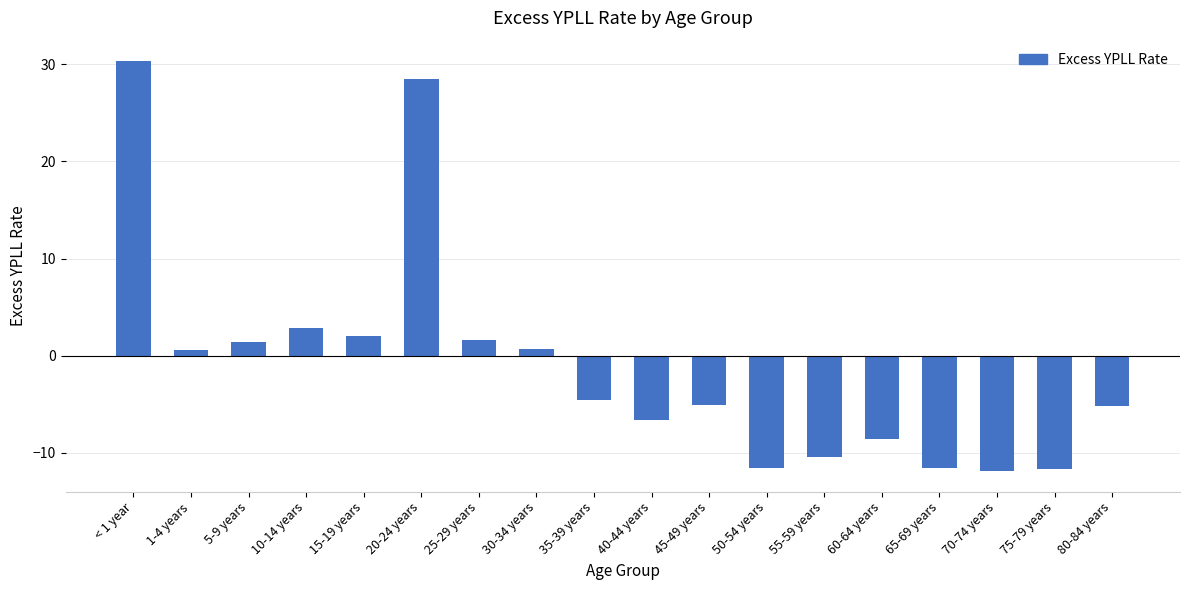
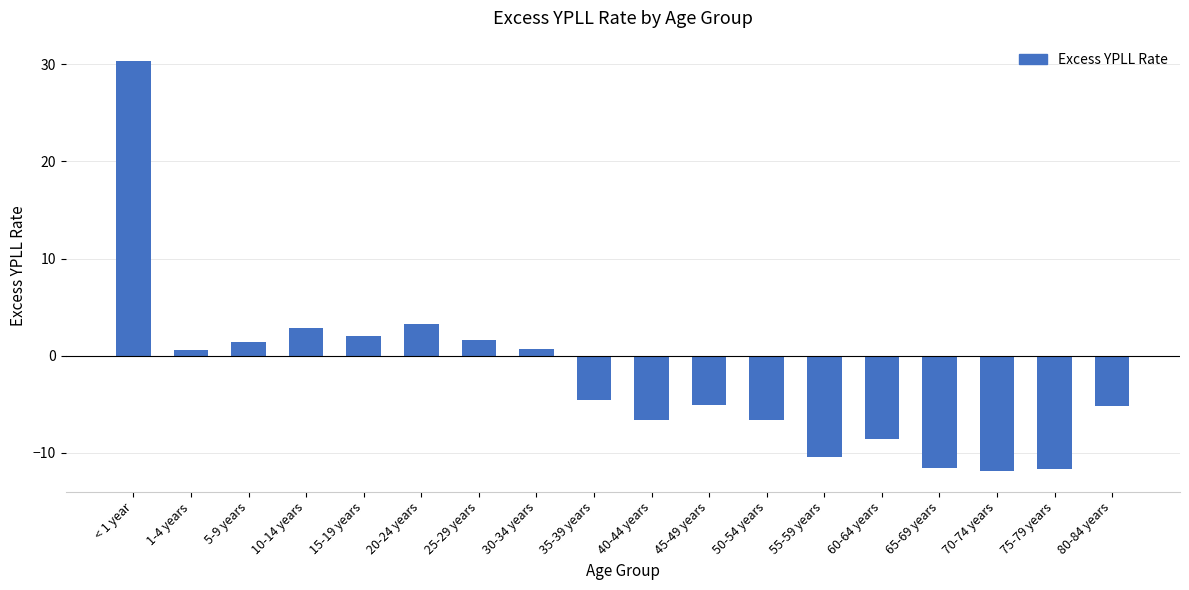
  {
    "< 1 year": 30,
    "1-4 years": 1,
    "5-9 years": 1,
    "10-14 years": 3,
    "15-19 years": 2,
-   "20-24 years": 29,
+   "20-24 years": 3,
    "25-29 years": 2,
    "30-34 years": 1,
    "35-39 years": -5,
    "40-44 years": -7,
    "45-49 years": -5,
-   "50-54 years": -12,
+   "50-54 years": -7,
    "55-59 years": -10,
    "60-64 years": -9,
    "65-69 years": -12,
    "70-74 years": -12,
    "75-79 years": -12,
    "80-84 years": -5
  }
